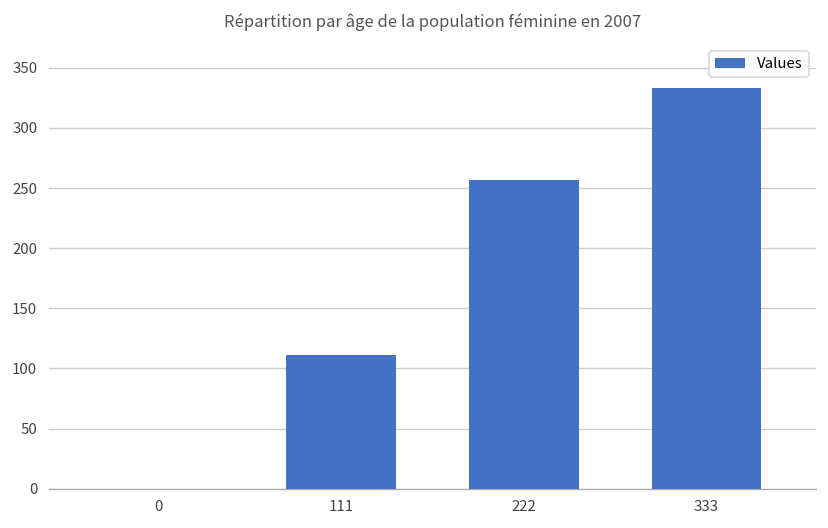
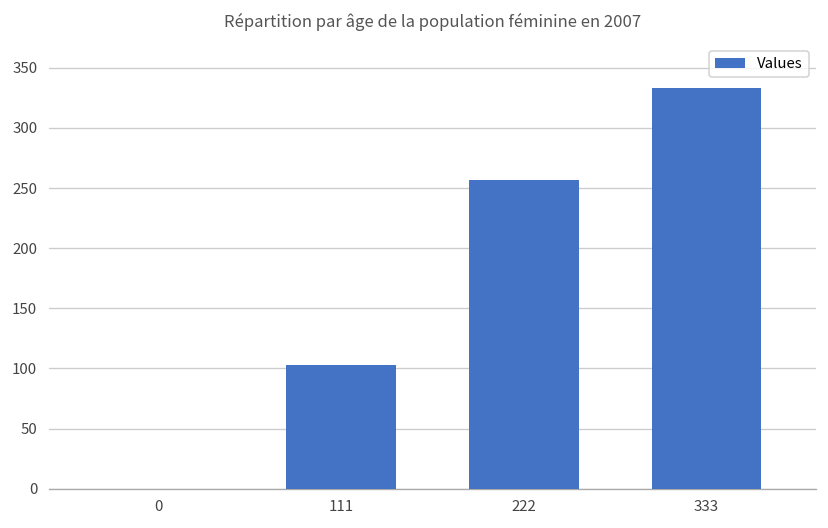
  {
    "0": 0,
-   "111": 111,
+   "111": 103,
    "222": 257,
    "333": 333
  }
